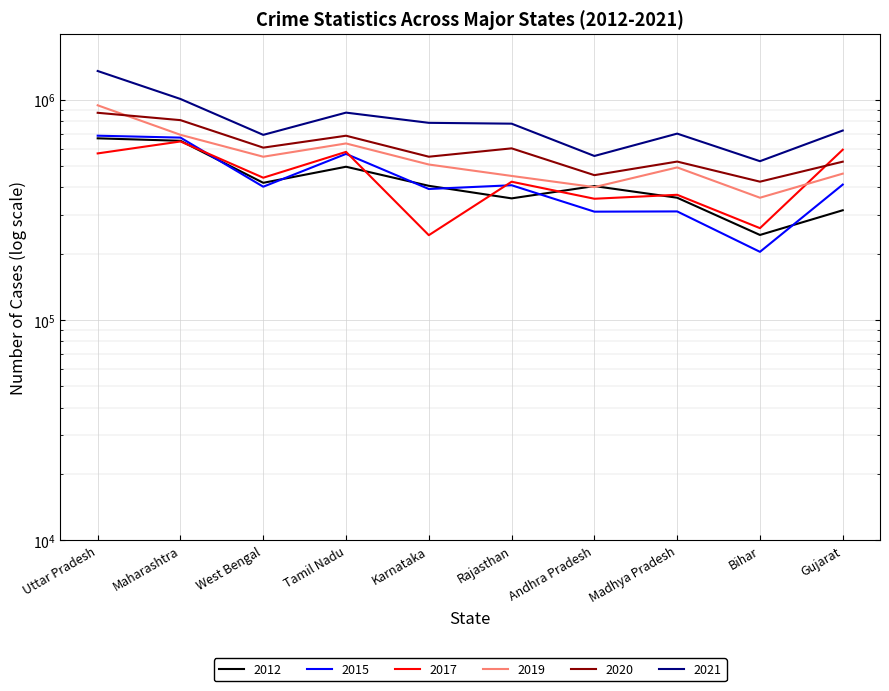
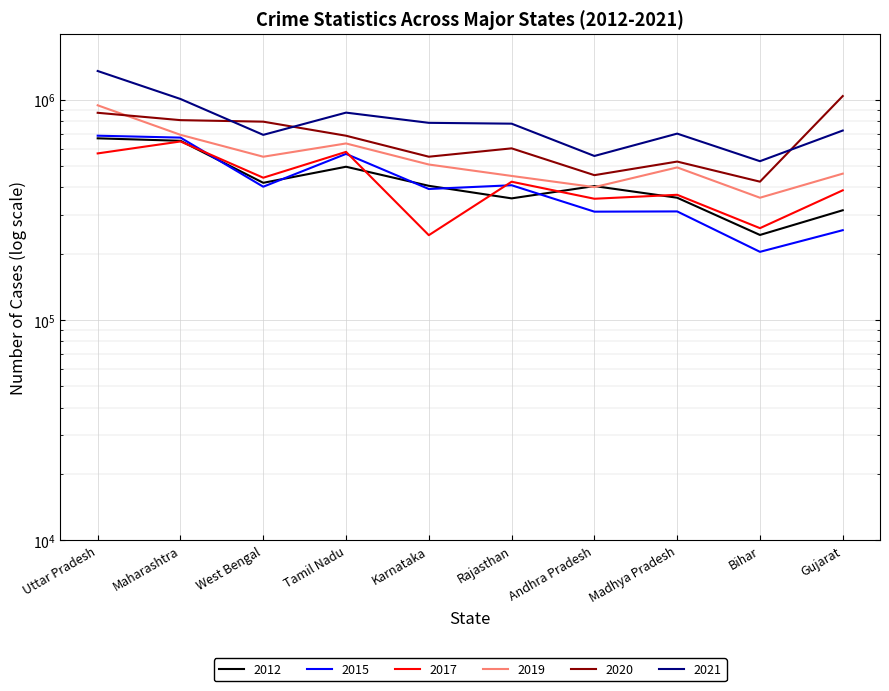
  {
    "2012": {
      "Uttar Pradesh": 670000,
      "West Bengal": 420000,
      "Tamil Nadu": 500000,
      "Karnataka": 410000,
      "Rajasthan": 360000,
      "Madhya Pradesh": 360000,
      "Bihar": 240000,
      "Gujarat": 320000
    },
    "2015": {
      "Uttar Pradesh": 690000,
      "Maharashtra": 670000,
      "West Bengal": 400000,
      "Karnataka": 390000,
      "Rajasthan": 410000,
      "Andhra Pradesh": 310000,
      "Madhya Pradesh": 310000,
      "Bihar": 200000,
-     "Gujarat": 410000
+     "Gujarat": 260000
    },
    "2017": {
      "Uttar Pradesh": 570000,
      "West Bengal": 440000,
      "Karnataka": 240000,
      "Rajasthan": 420000,
      "Andhra Pradesh": 360000,
      "Madhya Pradesh": 370000,
      "Bihar": 260000,
-     "Gujarat": 590000
+     "Gujarat": 390000
    },
    "2019": {
      "Uttar Pradesh": 940000,
      "Maharashtra": 690000,
      "West Bengal": 550000,
      "Tamil Nadu": 630000,
      "Karnataka": 510000,
      "Rajasthan": 450000,
      "Madhya Pradesh": 490000,
      "Bihar": 360000,
      "Gujarat": 460000
    },
    "2020": {
      "Uttar Pradesh": 870000,
      "Maharashtra": 810000,
-     "West Bengal": 610000,
+     "West Bengal": 800000,
      "Tamil Nadu": 690000,
      "Karnataka": 550000,
      "Rajasthan": 600000,
      "Andhra Pradesh": 460000,
      "Madhya Pradesh": 520000,
      "Bihar": 430000,
-     "Gujarat": 520000
+     "Gujarat": 1000000
    },
    "2021": {
      "Uttar Pradesh": 1400000,
      "Maharashtra": 1000000,
      "West Bengal": 690000,
      "Tamil Nadu": 880000,
      "Karnataka": 790000,
      "Rajasthan": 780000,
      "Andhra Pradesh": 560000,
      "Madhya Pradesh": 700000,
      "Bihar": 530000,
      "Gujarat": 730000
    }
  }
